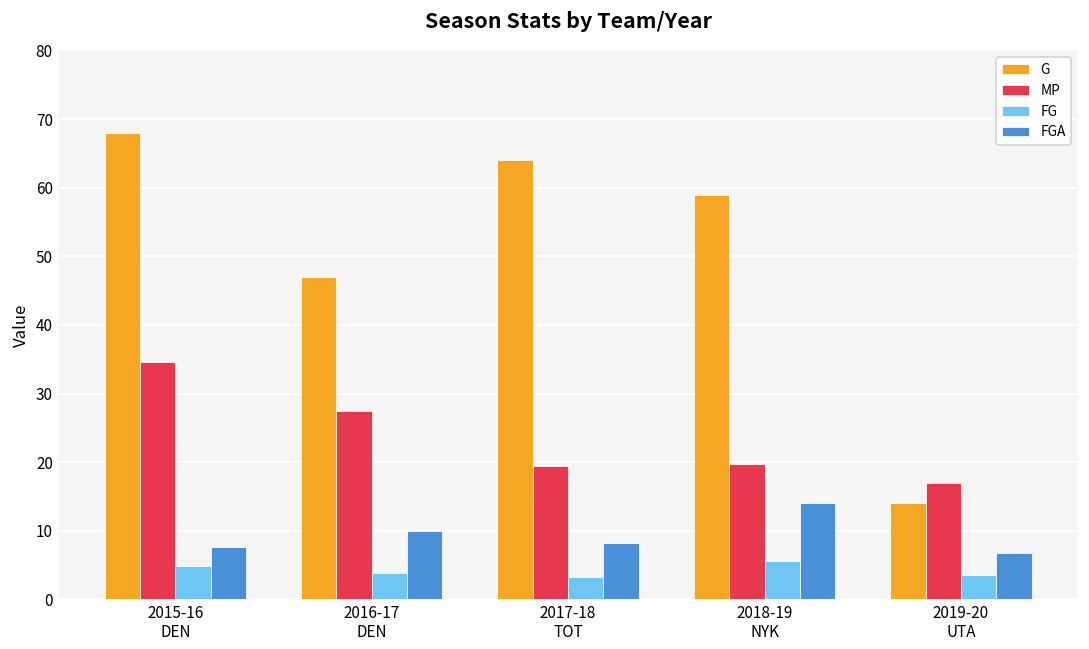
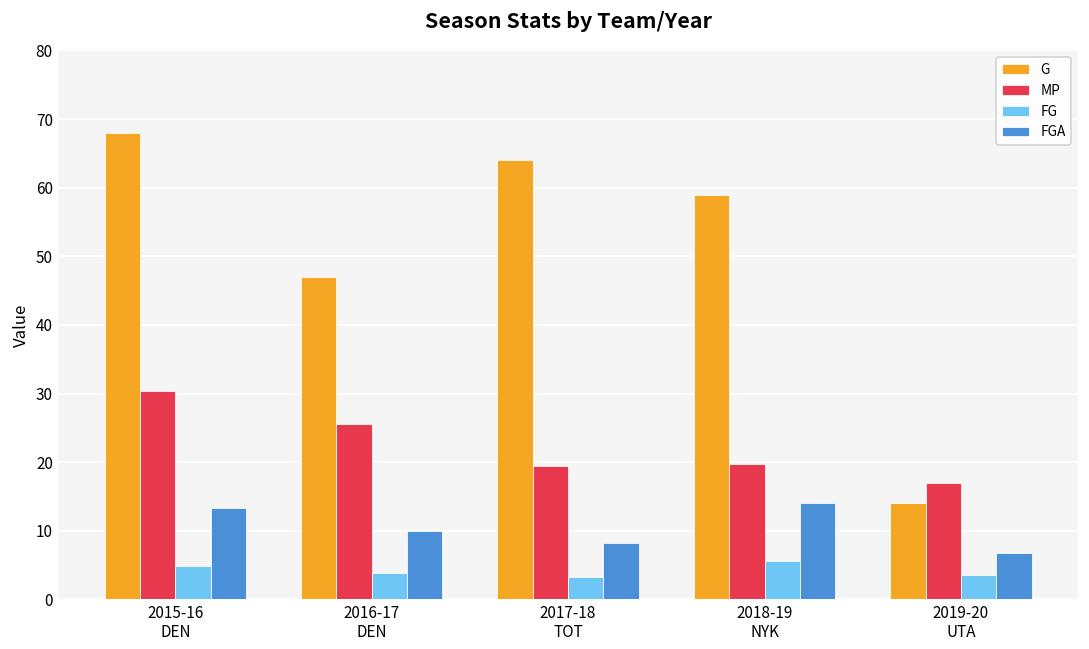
  {
    "G": {
      "2015-16 DEN": 68,
      "2016-17 DEN": 47,
      "2017-18 TOT": 64,
      "2018-19 NYK": 59,
      "2019-20 UTA": 14
    },
    "MP": {
-     "2015-16 DEN": 35,
-     "2016-17 DEN": 28,
+     "2015-16 DEN": 30,
+     "2016-17 DEN": 26,
      "2017-18 TOT": 20,
      "2018-19 NYK": 20,
      "2019-20 UTA": 17
    },
    "FG": {
      "2015-16 DEN": 5,
      "2016-17 DEN": 4,
      "2017-18 TOT": 3,
      "2018-19 NYK": 6,
      "2019-20 UTA": 4
    },
    "FGA": {
-     "2015-16 DEN": 8,
+     "2015-16 DEN": 13,
      "2016-17 DEN": 10,
      "2017-18 TOT": 8,
      "2018-19 NYK": 14,
      "2019-20 UTA": 7
    }
  }
